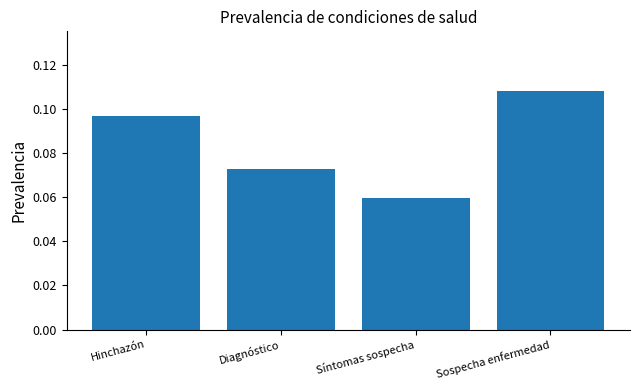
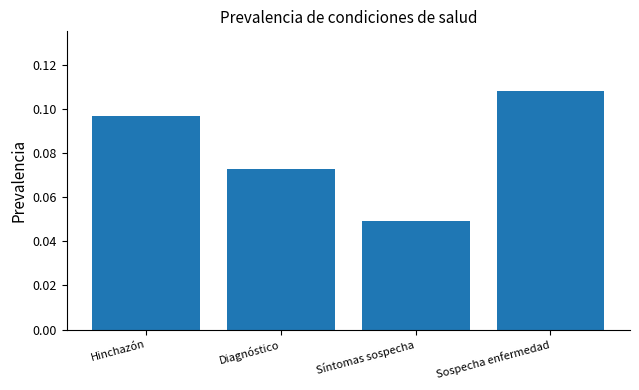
  {
    "Hinchazón": 0.097,
    "Diagnóstico": 0.073,
-   "Síntomas sospecha": 0.060,
+   "Síntomas sospecha": 0.049,
    "Sospecha enfermedad": 0.108
  }
